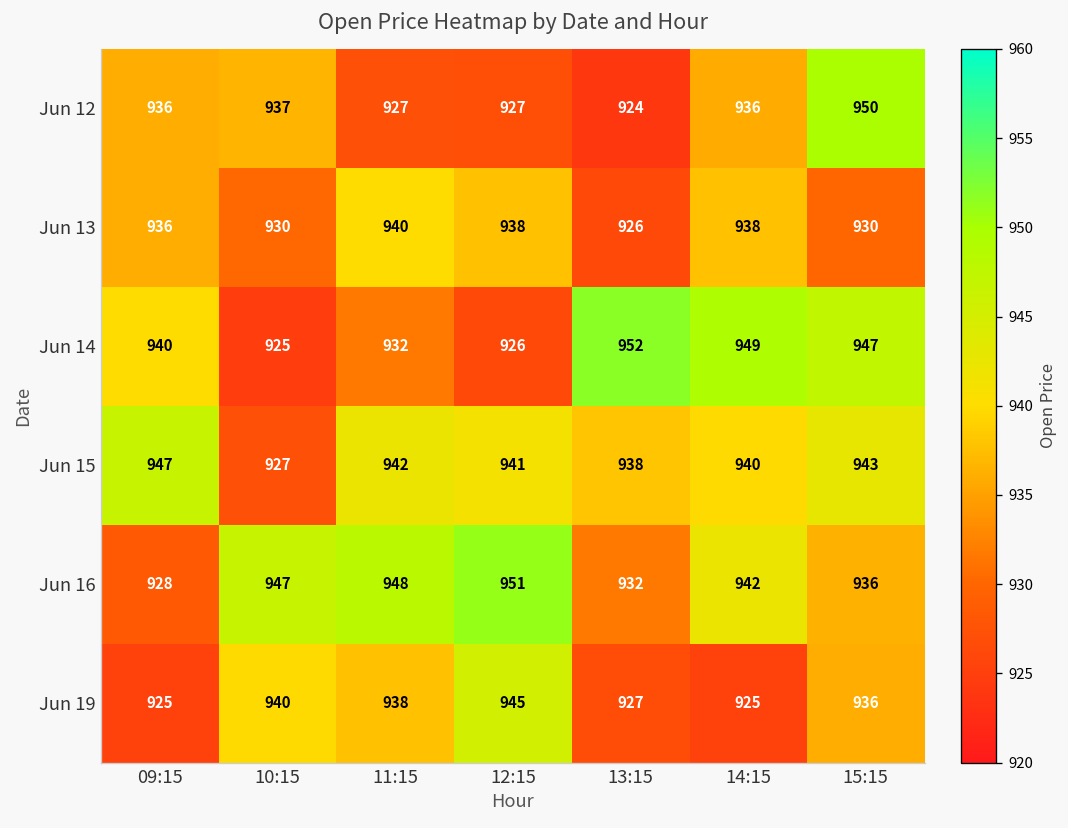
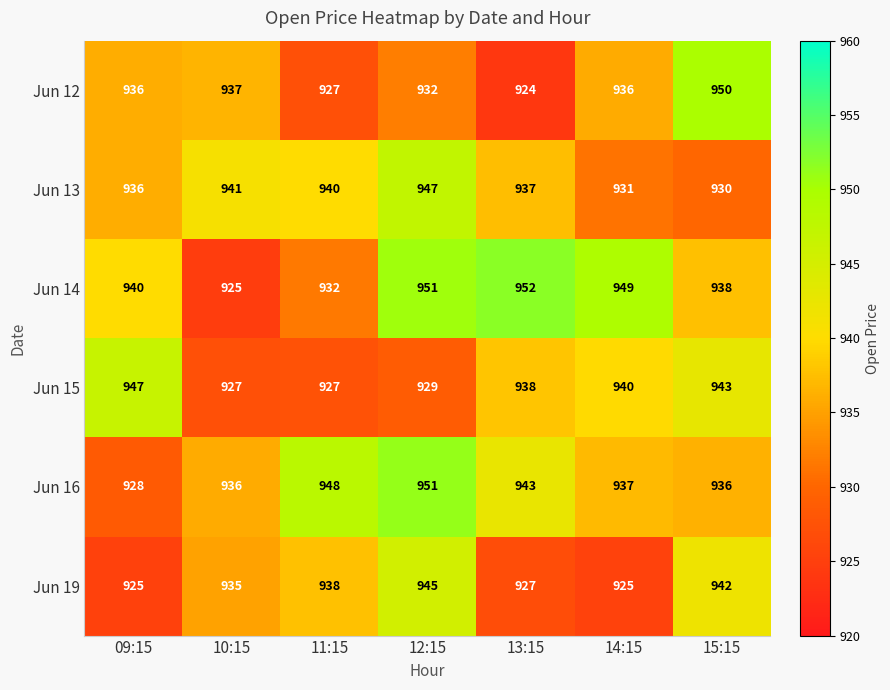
  {
    "Jun 12": {
      "09:15": 936,
      "10:15": 937,
      "11:15": 927,
-     "12:15": 927,
+     "12:15": 932,
      "13:15": 924,
      "14:15": 936,
      "15:15": 950
    },
    "Jun 13": {
      "09:15": 936,
-     "10:15": 930,
+     "10:15": 941,
      "11:15": 940,
-     "12:15": 938,
-     "13:15": 926,
-     "14:15": 938,
+     "12:15": 947,
+     "13:15": 937,
+     "14:15": 931,
      "15:15": 930
    },
    "Jun 14": {
      "09:15": 940,
      "10:15": 925,
      "11:15": 932,
-     "12:15": 926,
+     "12:15": 951,
      "13:15": 952,
      "14:15": 949,
-     "15:15": 947
+     "15:15": 938
    },
    "Jun 15": {
      "09:15": 947,
      "10:15": 927,
-     "11:15": 942,
-     "12:15": 941,
+     "11:15": 927,
+     "12:15": 929,
      "13:15": 938,
      "14:15": 940,
      "15:15": 943
    },
    "Jun 16": {
      "09:15": 928,
-     "10:15": 947,
+     "10:15": 936,
      "11:15": 948,
      "12:15": 951,
-     "13:15": 932,
-     "14:15": 942,
+     "13:15": 943,
+     "14:15": 937,
      "15:15": 936
    },
    "Jun 19": {
      "09:15": 925,
-     "10:15": 940,
+     "10:15": 935,
      "11:15": 938,
      "12:15": 945,
      "13:15": 927,
      "14:15": 925,
-     "15:15": 936
+     "15:15": 942
    }
  }
